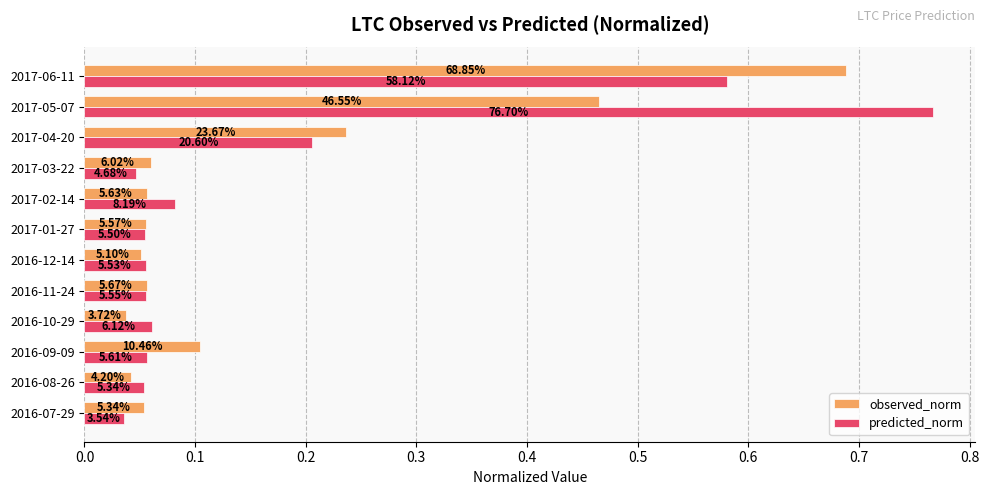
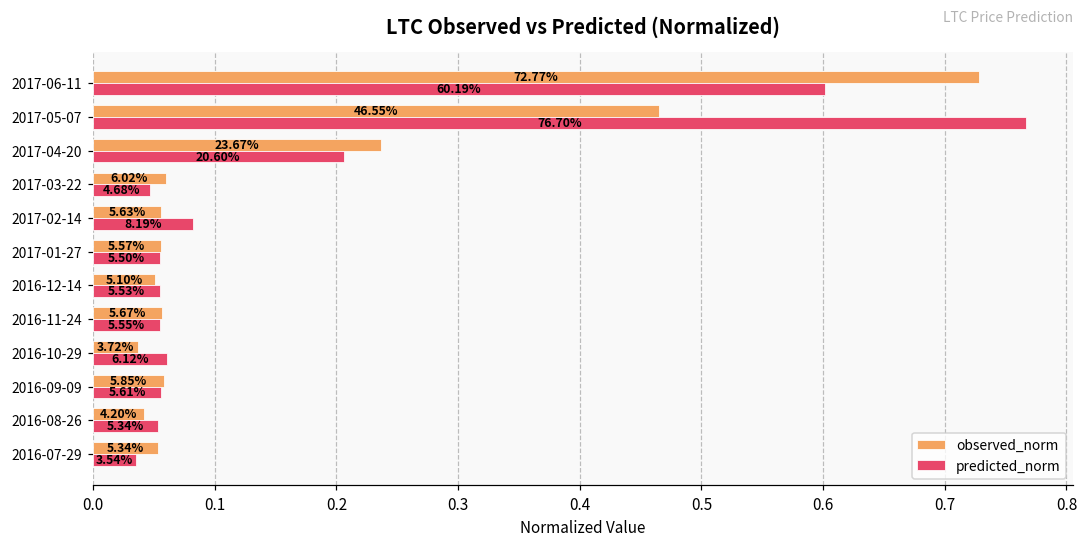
  {
    "observed_norm": {
-     "2017-06-11": "68.85%",
+     "2017-06-11": "72.77%",
      "2017-05-07": "46.55%",
      "2017-04-20": "23.67%",
      "2017-03-22": "6.02%",
      "2017-02-14": "5.63%",
      "2016-10-29": "3.72%",
-     "2016-09-09": "10.46%",
+     "2016-09-09": "5.85%",
      "2016-08-26": "4.20%",
      "2016-07-29": "5.34%"
    },
    "predicted_norm": {
-     "2017-06-11": "58.12%",
+     "2017-06-11": "60.19%",
      "2017-05-07": "76.70%",
      "2017-04-20": "20.60%",
      "2017-03-22": "4.68%",
      "2017-02-14": "8.19%",
      "2016-10-29": "6.12%",
      "2016-09-09": "5.61%",
      "2016-08-26": "5.34%",
      "2016-07-29": "3.54%"
    }
  }
